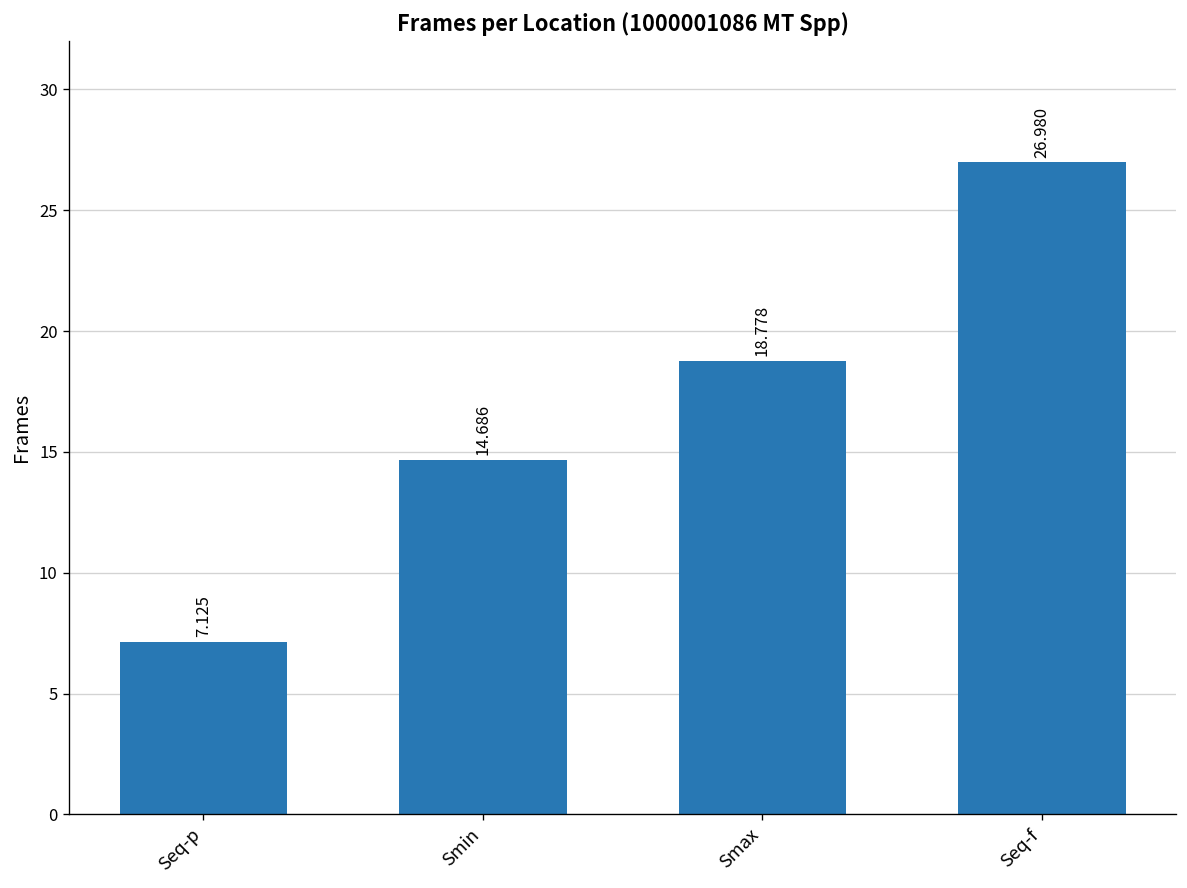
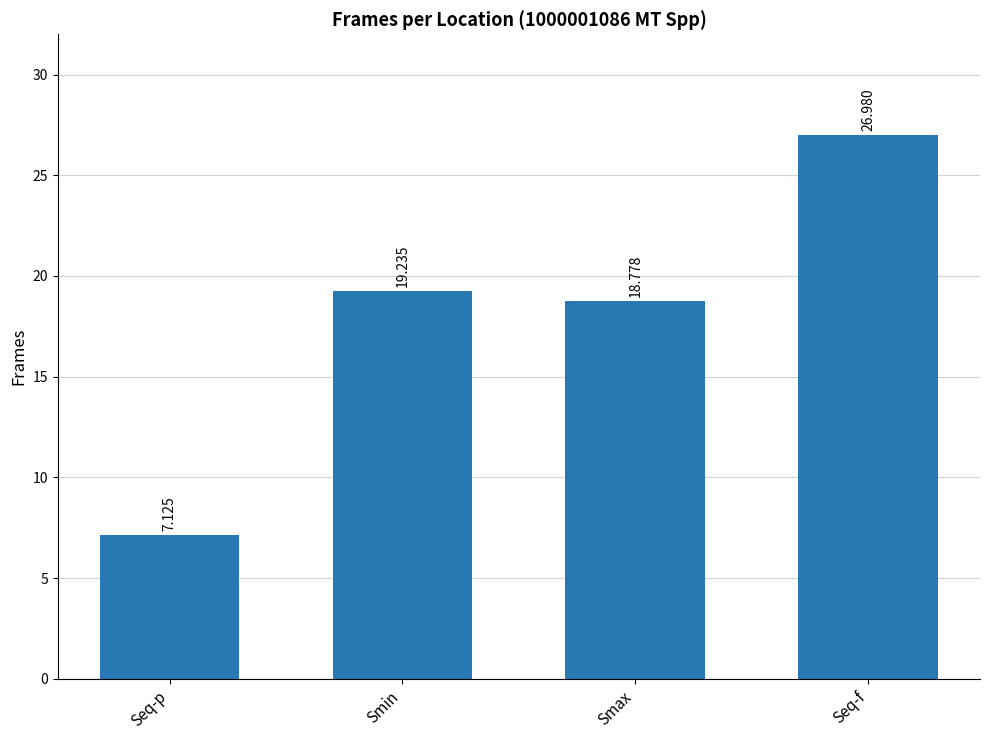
  {
    "Seq-p": 7.125,
-   "Smin": 14.686,
+   "Smin": 19.235,
    "Smax": 18.778,
    "Seq-f": 26.980
  }
